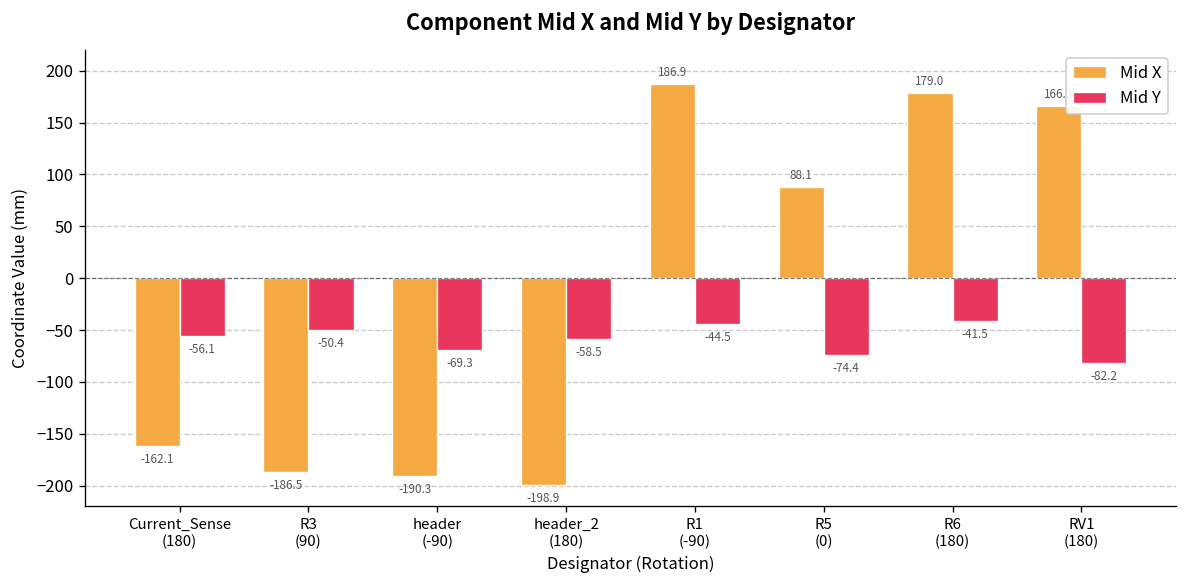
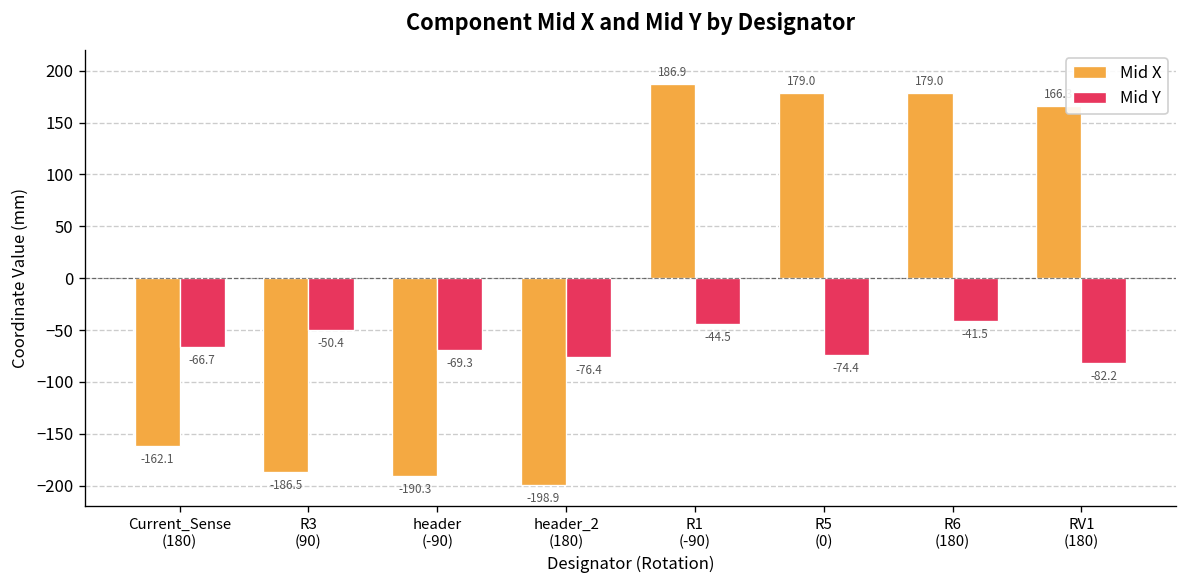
  {
    "Mid X": {
      "Current_Sense (180)": -162.1,
      "R3 (90)": -186.5,
      "header (-90)": -190.3,
      "header_2 (180)": -198.9,
      "R1 (-90)": 186.9,
-     "R5 (0)": 88.1,
+     "R5 (0)": 179.0,
      "R6 (180)": 179.0
    },
    "Mid Y": {
-     "Current_Sense (180)": -56.1,
+     "Current_Sense (180)": -66.7,
      "R3 (90)": -50.4,
      "header (-90)": -69.3,
-     "header_2 (180)": -58.5,
+     "header_2 (180)": -76.4,
      "R1 (-90)": -44.5,
      "R5 (0)": -74.4,
      "R6 (180)": -41.5,
      "RV1 (180)": -82.2
    }
  }
